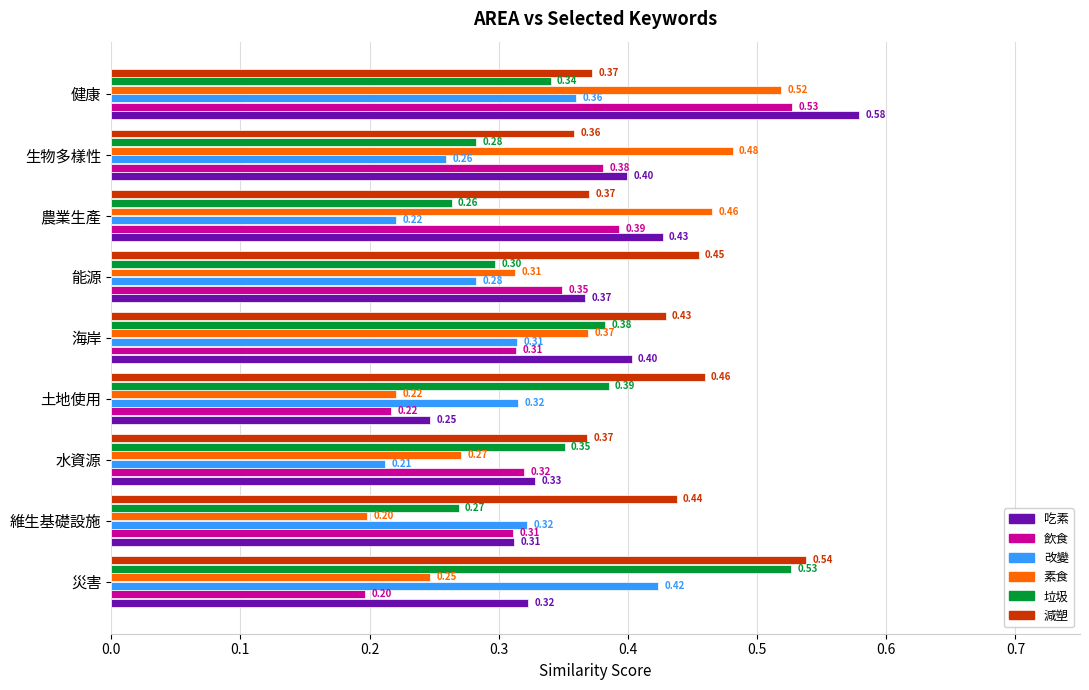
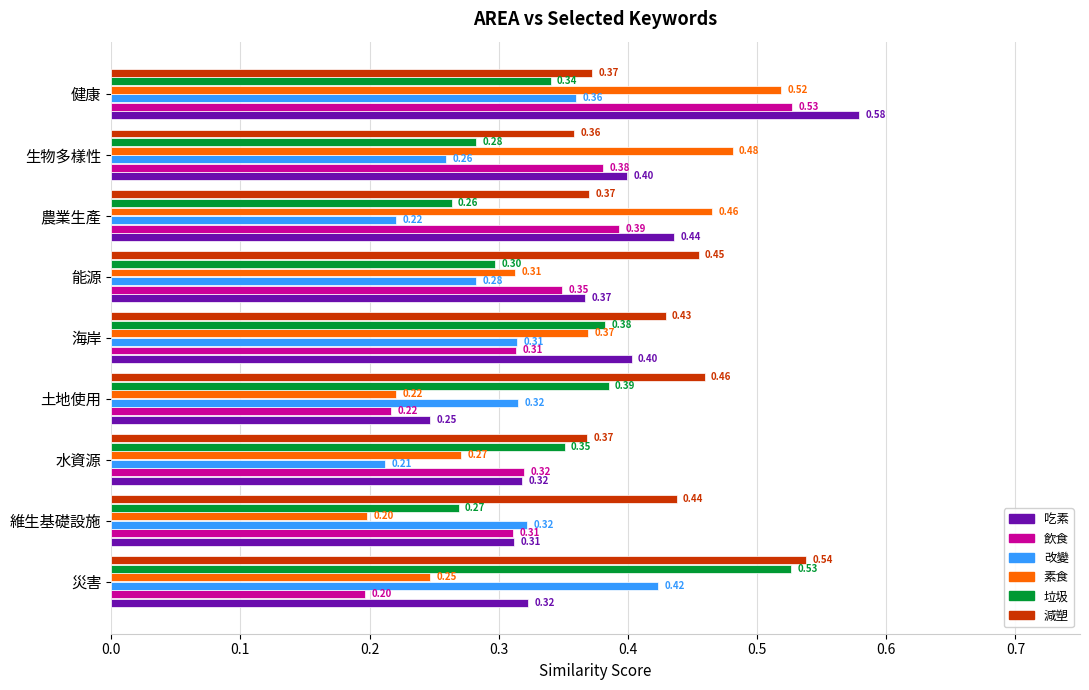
  {
    "吃素": {
      "健康": 0.58,
      "生物多樣性": 0.40,
-     "農業生產": 0.43,
+     "農業生產": 0.44,
      "能源": 0.37,
      "海岸": 0.40,
      "土地使用": 0.25,
-     "水資源": 0.33,
+     "水資源": 0.32,
      "維生基礎設施": 0.31,
      "災害": 0.32
    },
    "飲食": {
      "健康": 0.53,
      "生物多樣性": 0.38,
      "農業生產": 0.39,
      "能源": 0.35,
      "海岸": 0.31,
      "土地使用": 0.22,
      "水資源": 0.32,
      "維生基礎設施": 0.31,
      "災害": 0.20
    },
    "改變": {
      "健康": 0.36,
      "生物多樣性": 0.26,
      "農業生產": 0.22,
      "能源": 0.28,
      "海岸": 0.31,
      "土地使用": 0.32,
      "水資源": 0.21,
      "維生基礎設施": 0.32,
      "災害": 0.42
    },
    "素食": {
      "健康": 0.52,
      "生物多樣性": 0.48,
      "農業生產": 0.46,
      "能源": 0.31,
      "海岸": 0.37,
      "土地使用": 0.22,
      "水資源": 0.27,
      "維生基礎設施": 0.20,
      "災害": 0.25
    },
    "垃圾": {
      "健康": 0.34,
      "生物多樣性": 0.28,
      "農業生產": 0.26,
      "能源": 0.30,
      "海岸": 0.38,
      "土地使用": 0.39,
      "水資源": 0.35,
      "維生基礎設施": 0.27,
      "災害": 0.53
    },
    "減塑": {
      "健康": 0.37,
      "生物多樣性": 0.36,
      "農業生產": 0.37,
      "能源": 0.45,
      "海岸": 0.43,
      "土地使用": 0.46,
      "水資源": 0.37,
      "維生基礎設施": 0.44,
      "災害": 0.54
    }
  }
